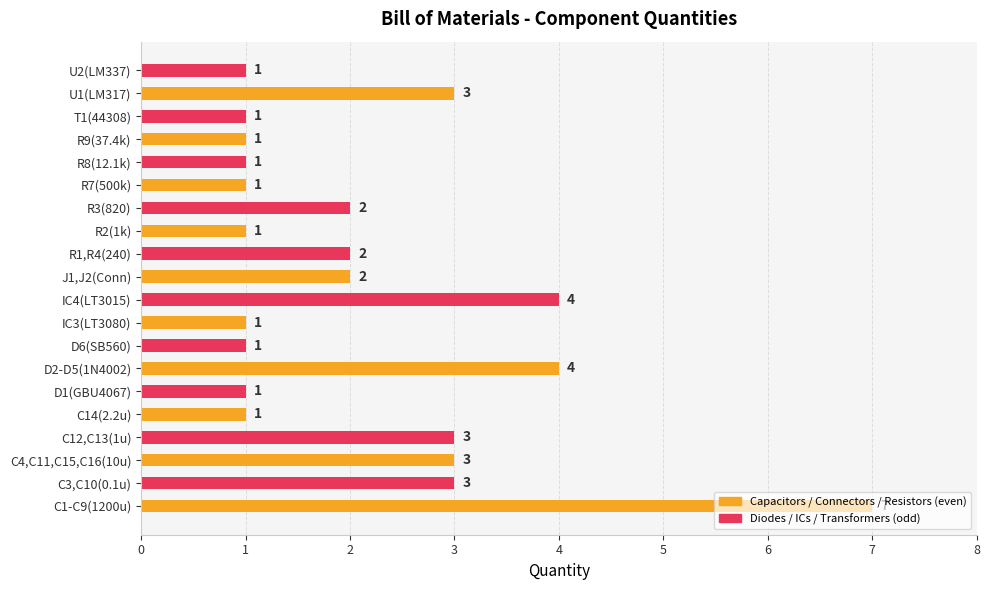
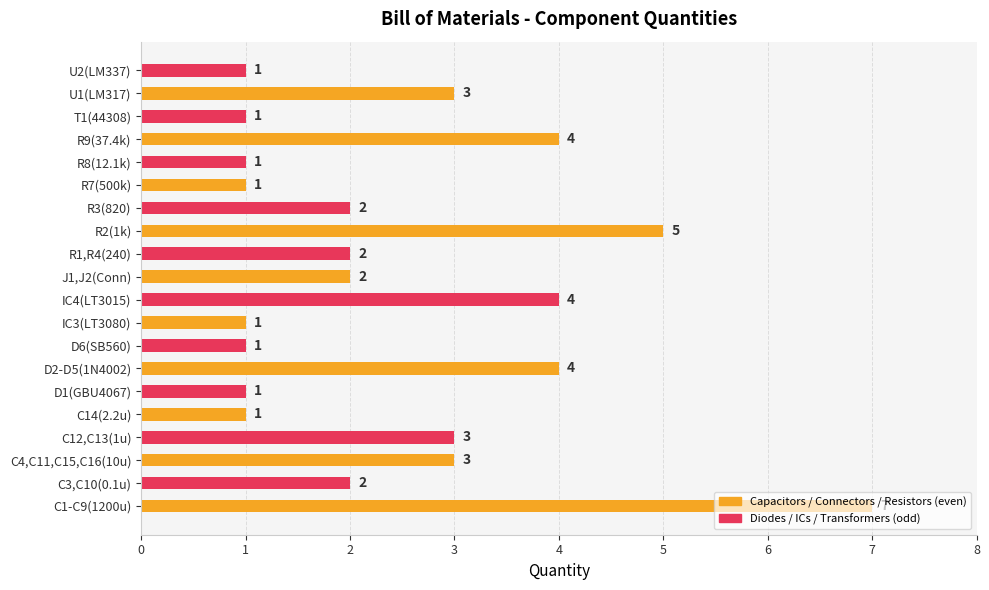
  {
    "U2(LM337)": 1,
    "U1(LM317)": 3,
    "T1(44308)": 1,
-   "R9(37.4k)": 1,
+   "R9(37.4k)": 4,
    "R8(12.1k)": 1,
    "R7(500k)": 1,
    "R3(820)": 2,
-   "R2(1k)": 1,
+   "R2(1k)": 5,
    "R1,R4(240)": 2,
    "J1,J2(Conn)": 2,
    "IC4(LT3015)": 4,
    "IC3(LT3080)": 1,
    "D6(SB560)": 1,
    "D2-D5(1N4002)": 4,
    "D1(GBU4067)": 1,
    "C14(2.2u)": 1,
    "C12,C13(1u)": 3,
    "C4,C11,C15,C16(10u)": 3,
-   "C3,C10(0.1u)": 3
+   "C3,C10(0.1u)": 2
  }
